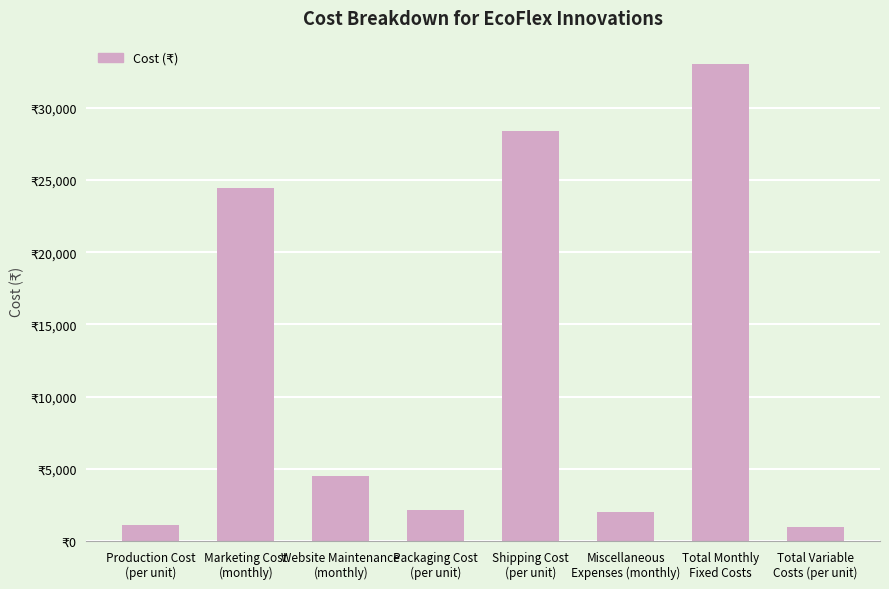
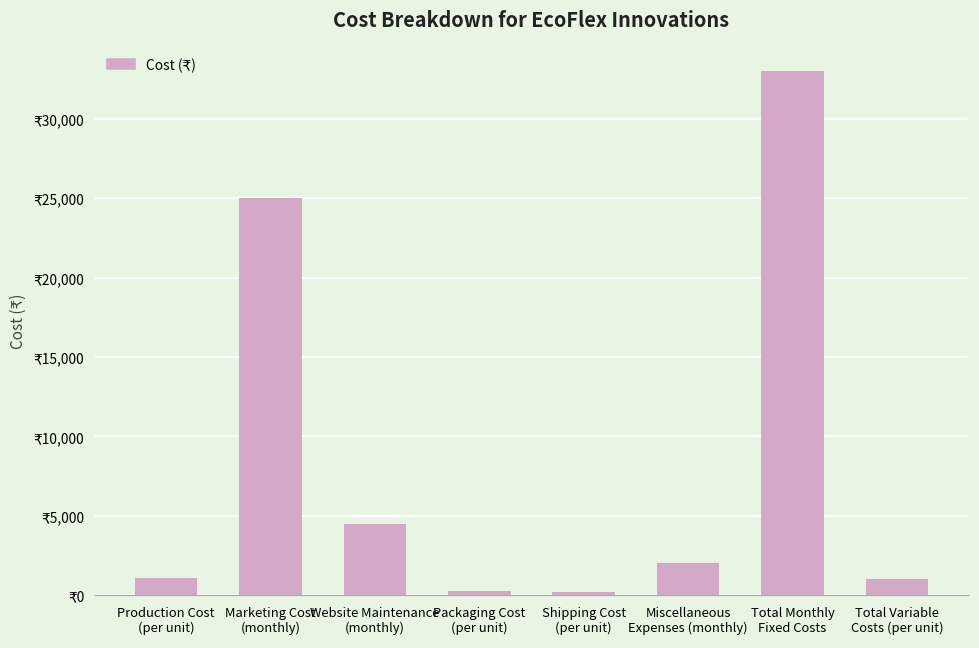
  {
    "Production Cost (per unit)": "₹1,100",
-   "Marketing Cost (monthly)": "₹24,400",
+   "Marketing Cost (monthly)": "₹25,000",
    "Website Maintenance (monthly)": "₹4,500",
-   "Packaging Cost (per unit)": "₹2,200",
-   "Shipping Cost (per unit)": "₹28,400",
+   "Packaging Cost (per unit)": "₹300",
+   "Shipping Cost (per unit)": "₹200",
    "Miscellaneous Expenses (monthly)": "₹2,000",
    "Total Monthly Fixed Costs": "₹33,000",
    "Total Variable Costs (per unit)": "₹1,000"
  }
